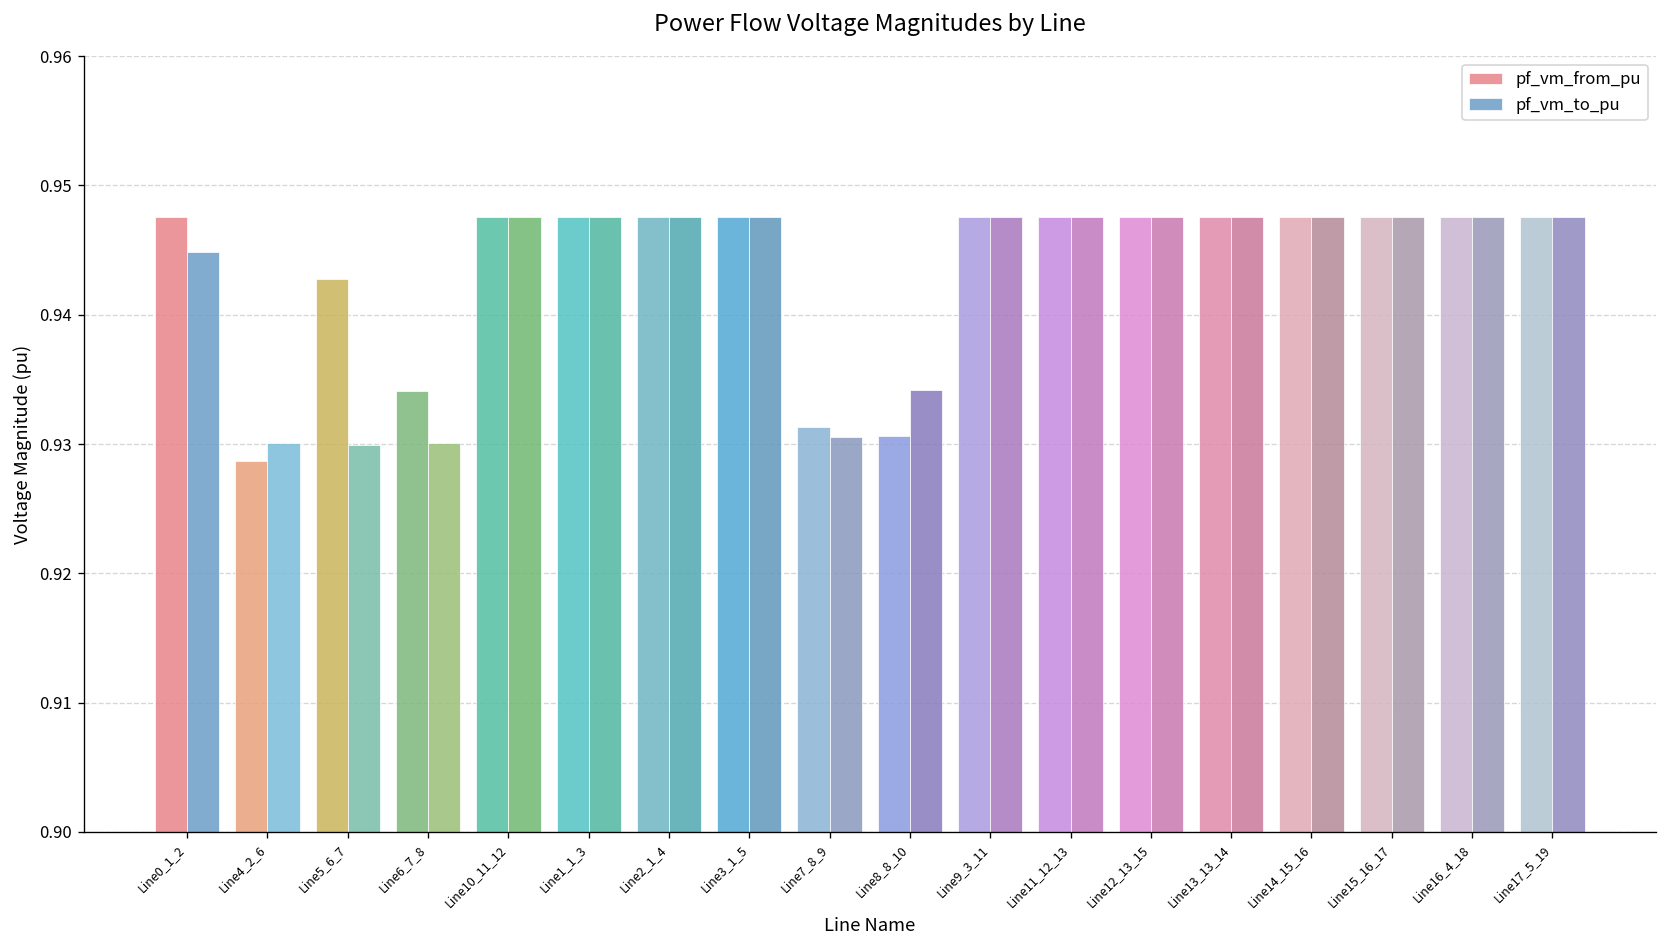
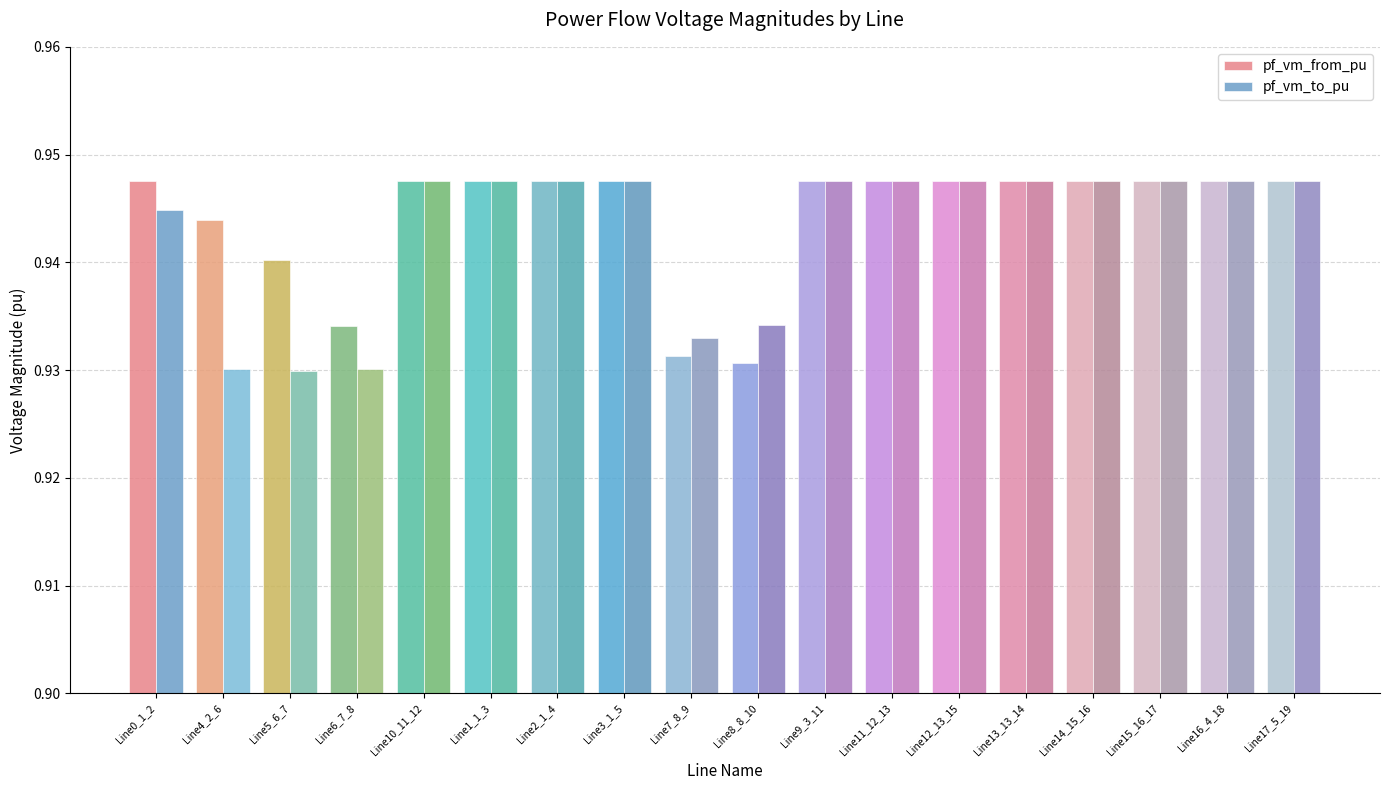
  {
    "pf_vm_from_pu": {
      "Line0_1_2": 0.9476,
-     "Line4_2_6": 0.9287,
-     "Line5_6_7": 0.9428,
+     "Line4_2_6": 0.9439,
+     "Line5_6_7": 0.9402,
      "Line6_7_8": 0.9341,
      "Line10_11_12": 0.9476,
      "Line1_1_3": 0.9476,
      "Line2_1_4": 0.9476,
      "Line3_1_5": 0.9476,
      "Line7_8_9": 0.9313,
      "Line8_8_10": 0.9306,
      "Line9_3_11": 0.9476,
      "Line11_12_13": 0.9476,
      "Line12_13_15": 0.9476,
      "Line13_13_14": 0.9476,
      "Line14_15_16": 0.9476,
      "Line15_16_17": 0.9476,
      "Line16_4_18": 0.9476,
      "Line17_5_19": 0.9476
    },
    "pf_vm_to_pu": {
      "Line0_1_2": 0.9449,
      "Line4_2_6": 0.9301,
      "Line5_6_7": 0.9299,
      "Line6_7_8": 0.9301,
      "Line10_11_12": 0.9476,
      "Line1_1_3": 0.9476,
      "Line2_1_4": 0.9476,
      "Line3_1_5": 0.9476,
-     "Line7_8_9": 0.9306,
+     "Line7_8_9": 0.9329,
      "Line8_8_10": 0.9342,
      "Line9_3_11": 0.9476,
      "Line11_12_13": 0.9476,
      "Line12_13_15": 0.9476,
      "Line13_13_14": 0.9476,
      "Line14_15_16": 0.9476,
      "Line15_16_17": 0.9476,
      "Line16_4_18": 0.9476,
      "Line17_5_19": 0.9476
    }
  }
